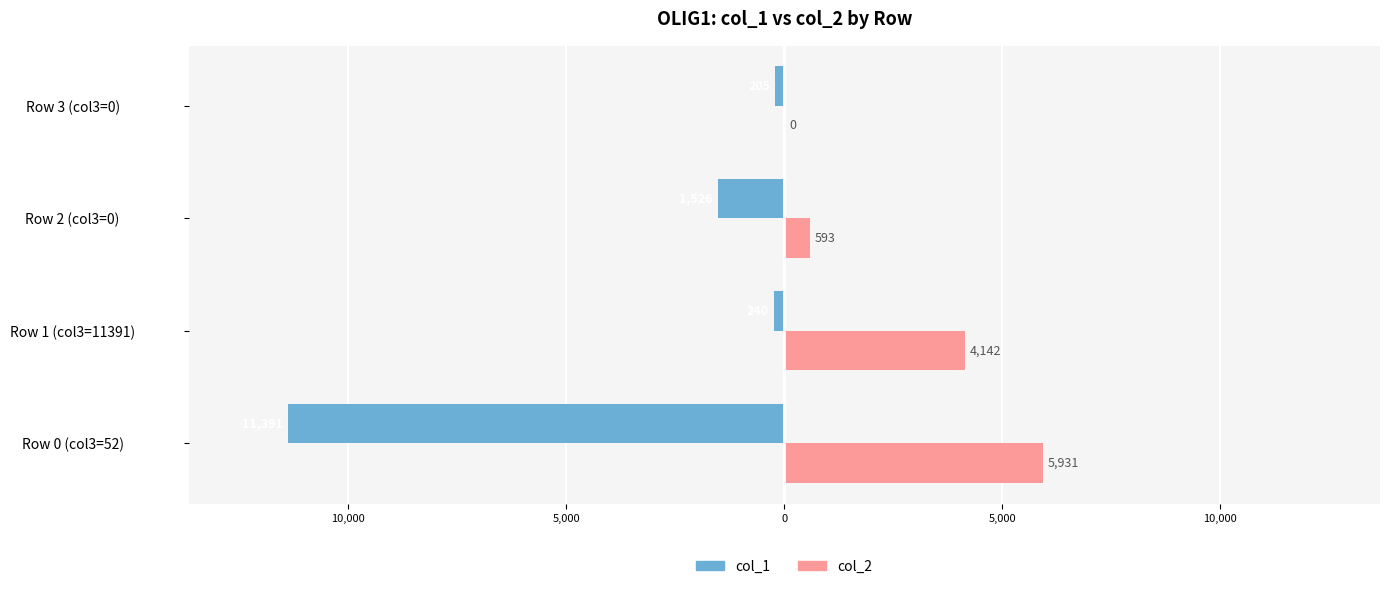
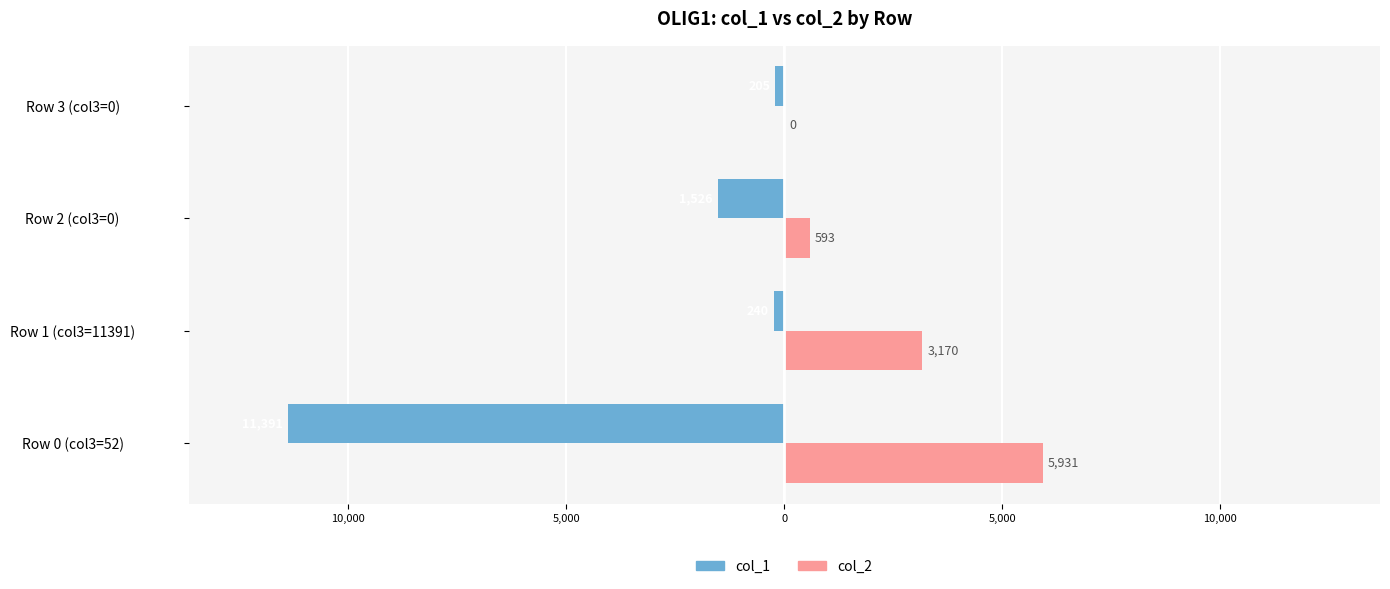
  {
    "col_2": {
      "Row 3 (col3=0)": "0",
      "Row 2 (col3=0)": "593",
-     "Row 1 (col3=11391)": "4,142",
+     "Row 1 (col3=11391)": "3,170",
      "Row 0 (col3=52)": "5,931"
    }
  }
